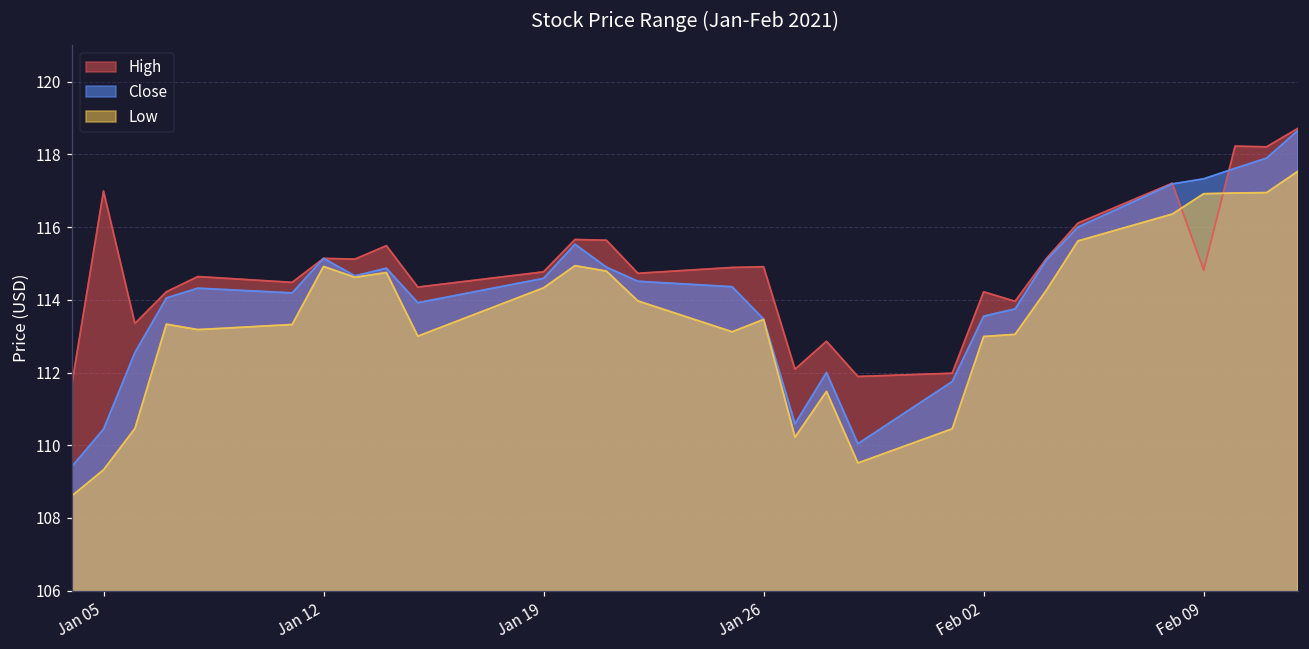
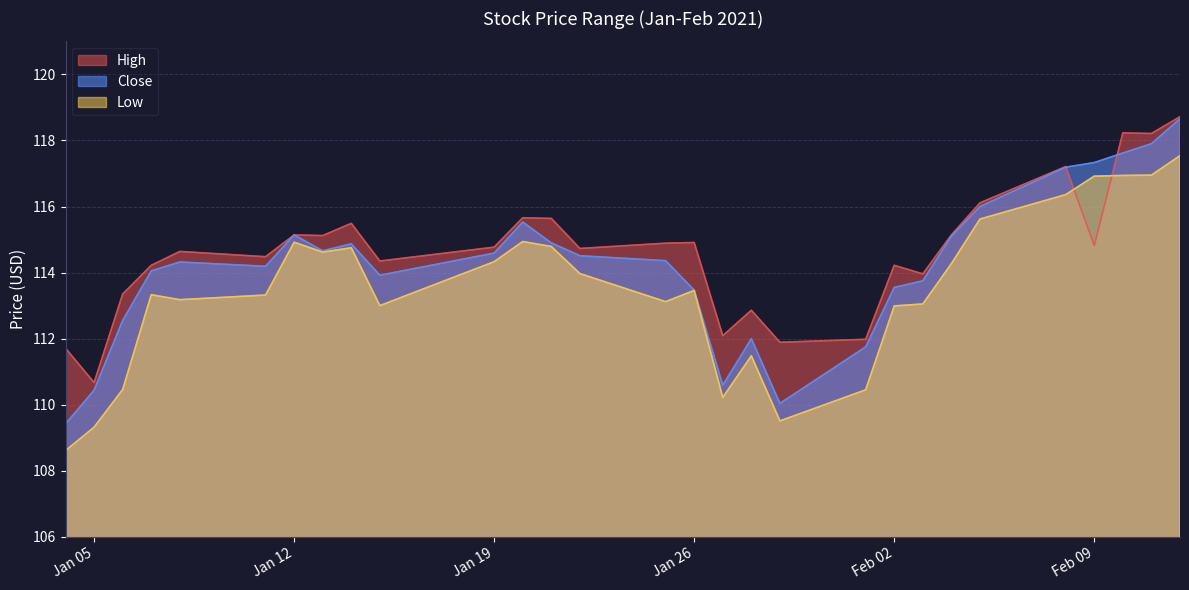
  {
    "High": {
-     "Jan 05": 117.0,
+     "Jan 05": 110.7,
      "Jan 19": 114.8,
      "Jan 26": 114.9,
      "Feb 02": 114.2,
      "Feb 09": 114.8
    },
    "Close": {
      "Jan 05": 110.4,
      "Jan 19": 114.6,
      "Feb 02": 113.6,
      "Feb 09": 117.3
    },
    "Low": {
      "Jan 05": 109.3,
      "Jan 12": 114.9,
      "Jan 19": 114.3,
      "Feb 02": 113.0,
      "Feb 09": 116.9
    }
  }
